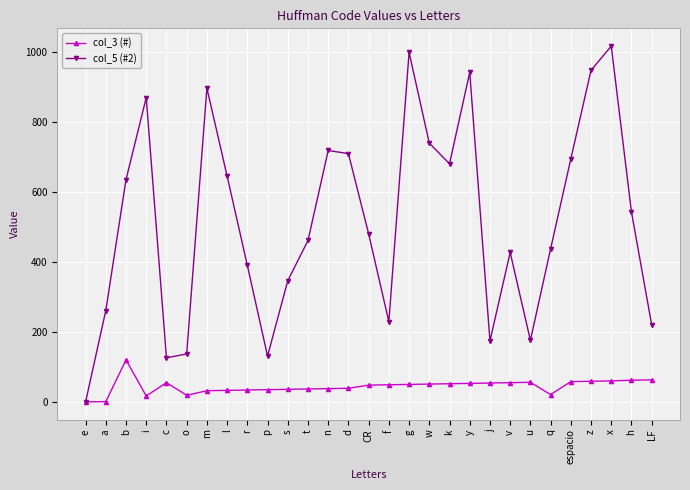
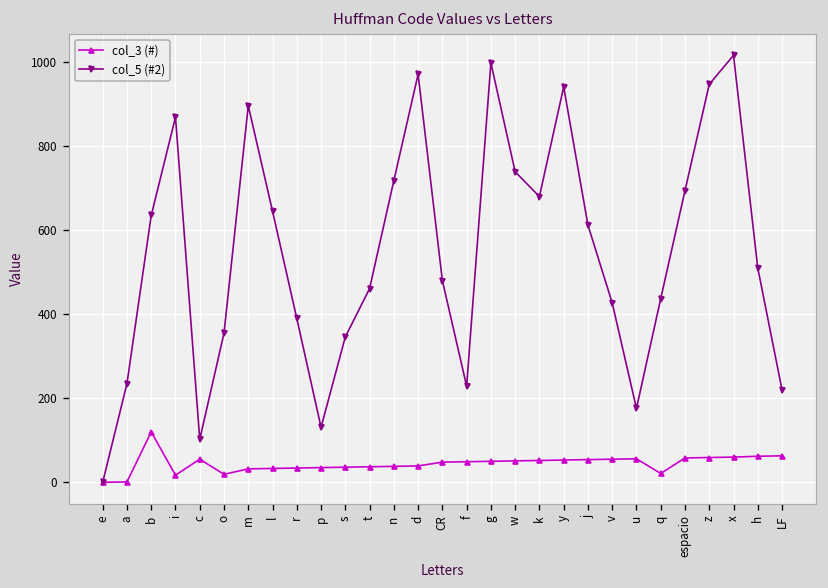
  {
    "col_3 (#)": {
      "a": 0,
      "b": 120,
      "i": 20,
      "c": 60,
      "o": 20,
      "m": 30,
      "l": 30,
      "r": 30,
      "p": 40,
      "s": 40,
      "t": 40,
      "n": 40,
      "d": 40,
      "CR": 50,
      "f": 50,
      "g": 50,
      "w": 50,
      "k": 50,
      "y": 50,
      "j": 50,
      "v": 60,
      "u": 60,
      "q": 20,
      "espacio": 60,
      "z": 60,
      "x": 60,
      "h": 60,
      "LF": 60
    },
    "col_5 (#2)": {
-     "a": 260,
+     "a": 240,
      "b": 640,
      "i": 870,
-     "c": 130,
-     "o": 140,
+     "c": 100,
+     "o": 360,
      "m": 900,
      "l": 650,
      "r": 390,
      "p": 130,
      "s": 350,
      "t": 460,
      "n": 720,
-     "d": 710,
+     "d": 970,
      "CR": 480,
      "f": 230,
      "g": 1000,
      "w": 740,
      "k": 680,
      "y": 940,
-     "j": 170,
+     "j": 610,
      "v": 430,
      "u": 180,
      "q": 440,
      "espacio": 690,
      "z": 950,
      "x": 1020,
-     "h": 540,
+     "h": 510,
      "LF": 220
    }
  }
